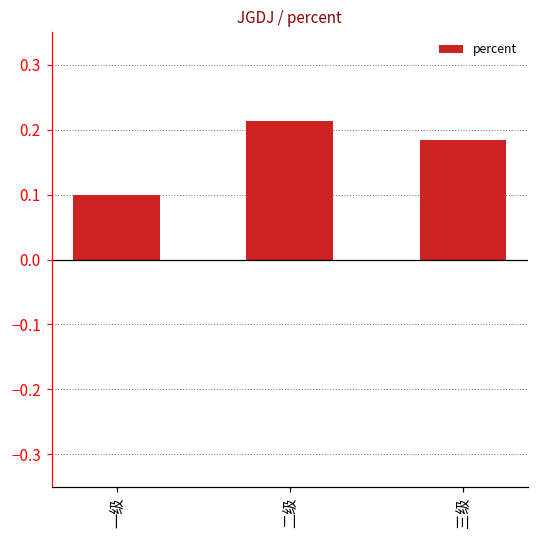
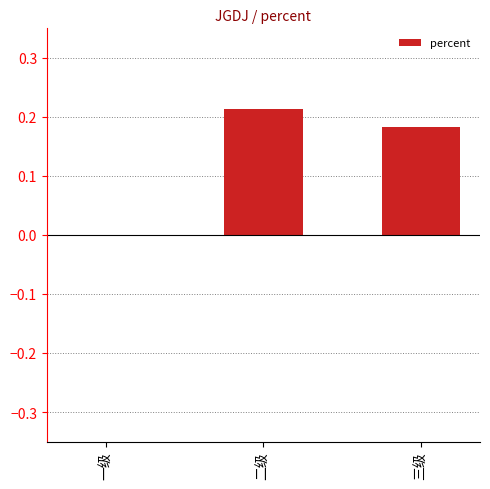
  {
-   "一级": 0.1,
+   "一级": 0.0,
    "二级": 0.21,
    "三级": 0.18
  }
